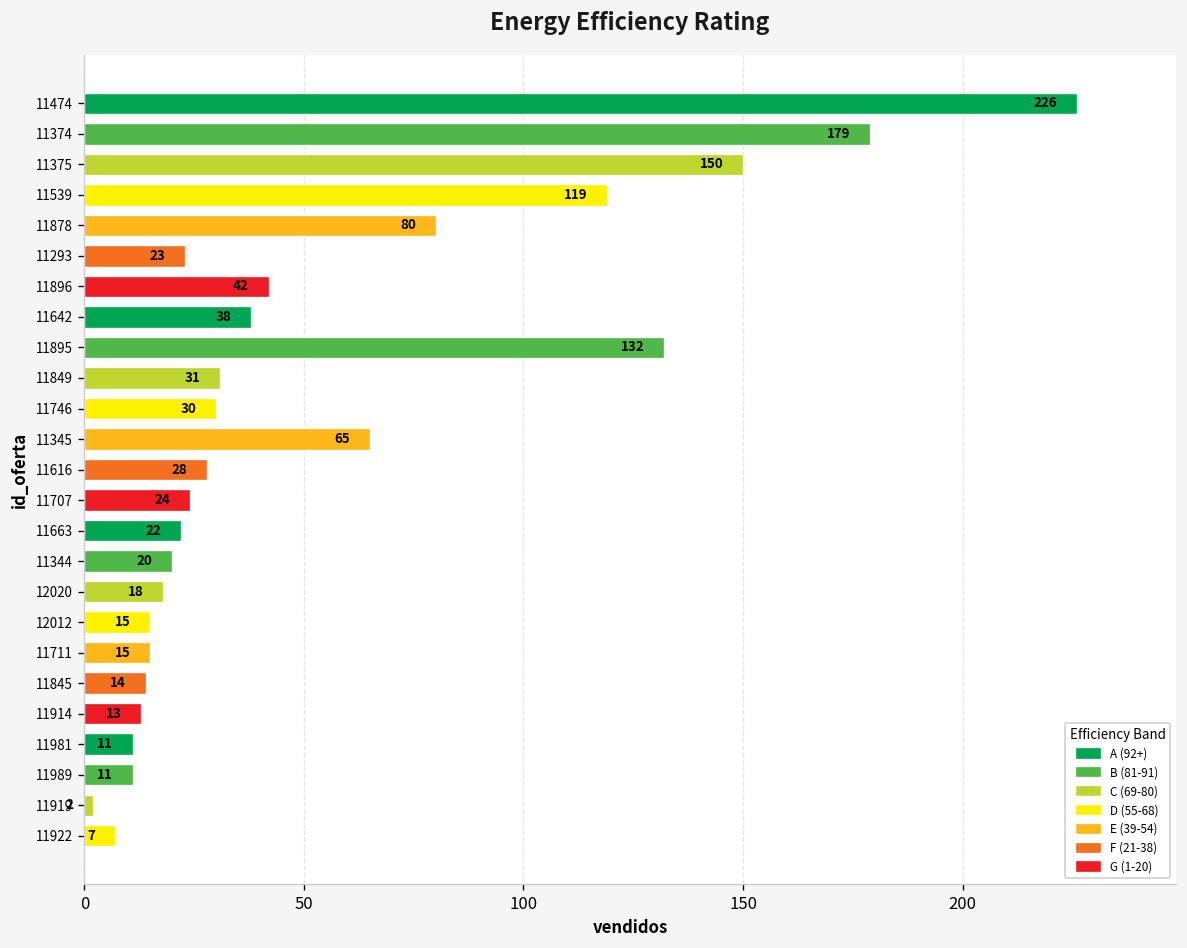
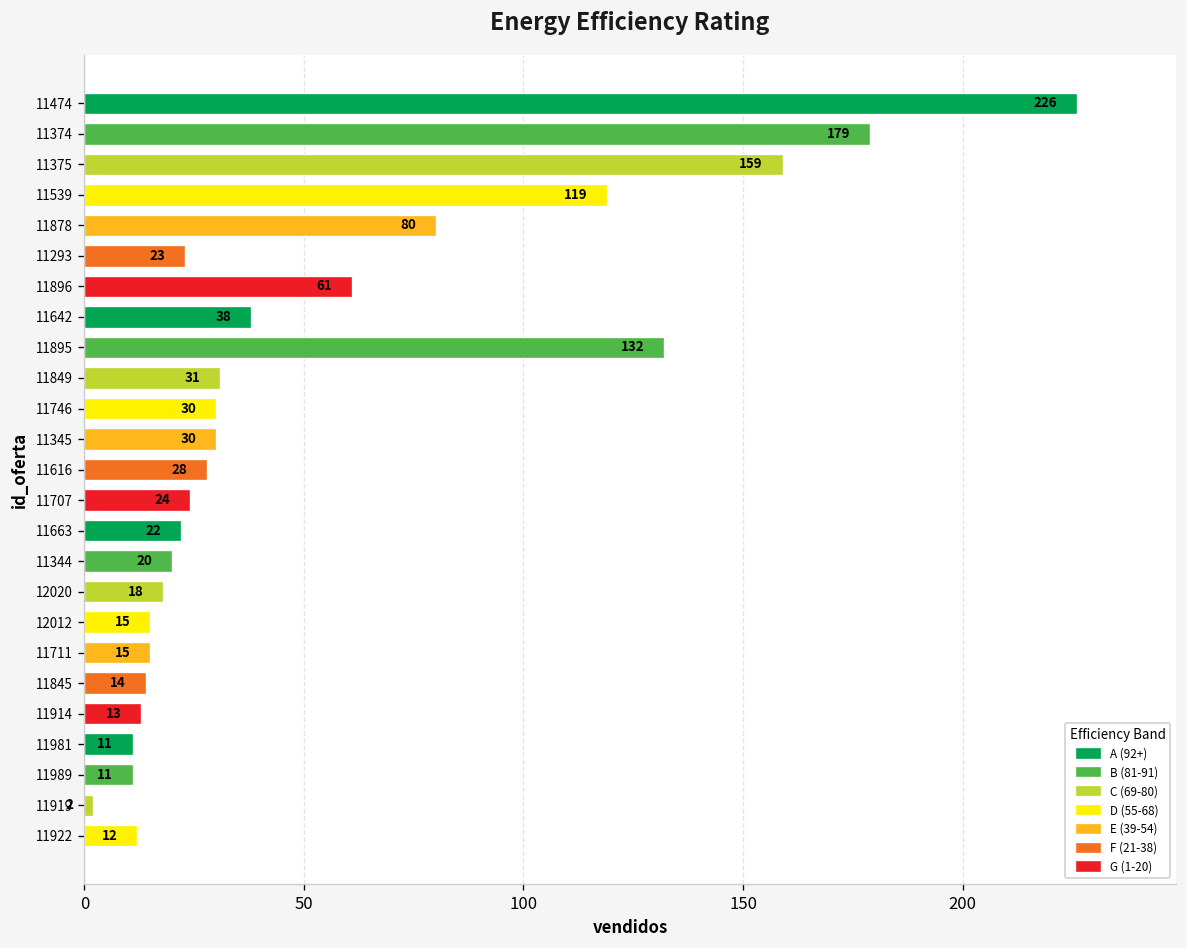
  {
    "11474": 226,
    "11374": 179,
-   "11375": 150,
+   "11375": 159,
    "11539": 119,
    "11878": 80,
    "11293": 23,
-   "11896": 42,
+   "11896": 61,
    "11642": 38,
    "11895": 132,
    "11849": 31,
    "11746": 30,
-   "11345": 65,
+   "11345": 30,
    "11616": 28,
    "11707": 24,
    "11663": 22,
    "11344": 20,
    "12020": 18,
    "12012": 15,
    "11711": 15,
    "11845": 14,
    "11914": 13,
    "11981": 11,
    "11989": 11,
    "11919": 2,
-   "11922": 7
+   "11922": 12
  }
